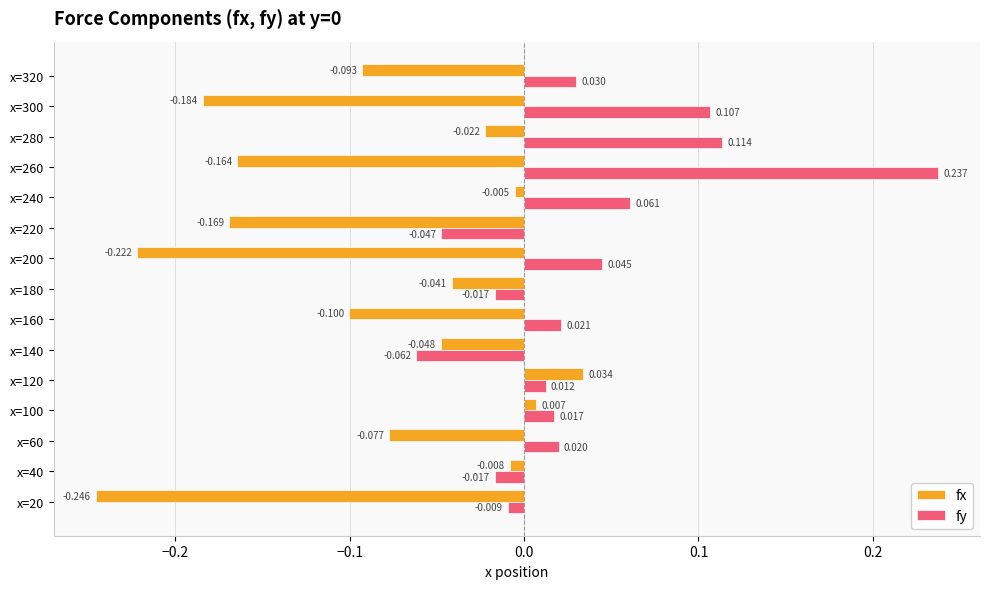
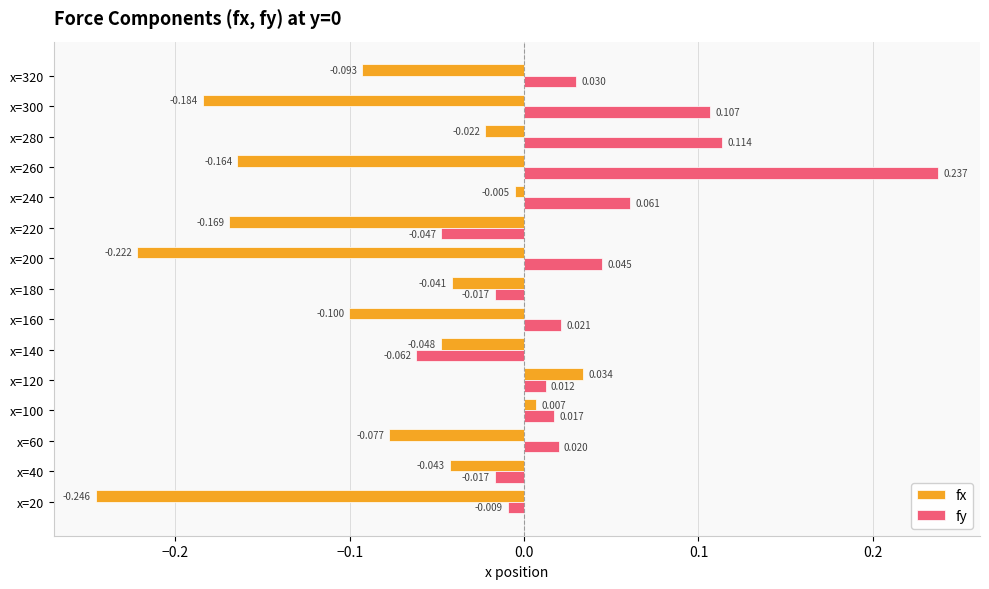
  {
    "fx": {
      "x=320": -0.093,
      "x=300": -0.184,
      "x=280": -0.022,
      "x=260": -0.164,
      "x=240": -0.005,
      "x=220": -0.169,
      "x=200": -0.222,
      "x=180": -0.041,
      "x=160": -0.100,
      "x=140": -0.048,
      "x=120": 0.034,
      "x=100": 0.007,
      "x=60": -0.077,
-     "x=40": -0.008,
+     "x=40": -0.043,
      "x=20": -0.246
    },
    "fy": {
      "x=320": 0.030,
      "x=300": 0.107,
      "x=280": 0.114,
      "x=260": 0.237,
      "x=240": 0.061,
      "x=220": -0.047,
      "x=200": 0.045,
      "x=180": -0.017,
      "x=160": 0.021,
      "x=140": -0.062,
      "x=120": 0.012,
      "x=100": 0.017,
      "x=60": 0.020,
      "x=40": -0.017,
      "x=20": -0.009
    }
  }
